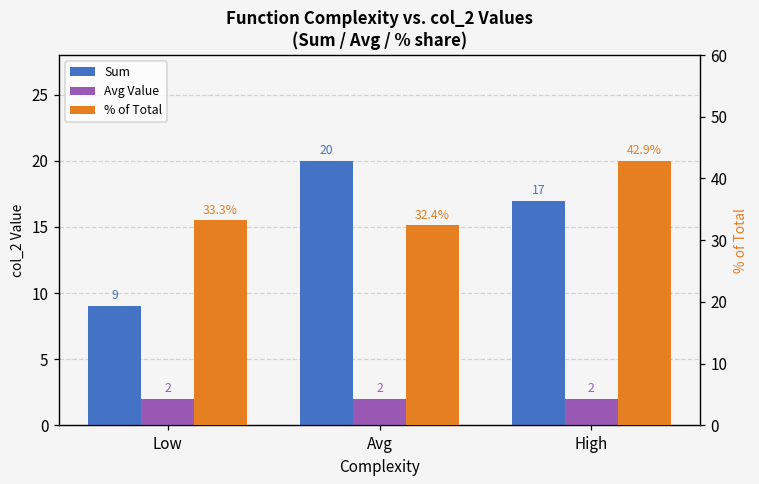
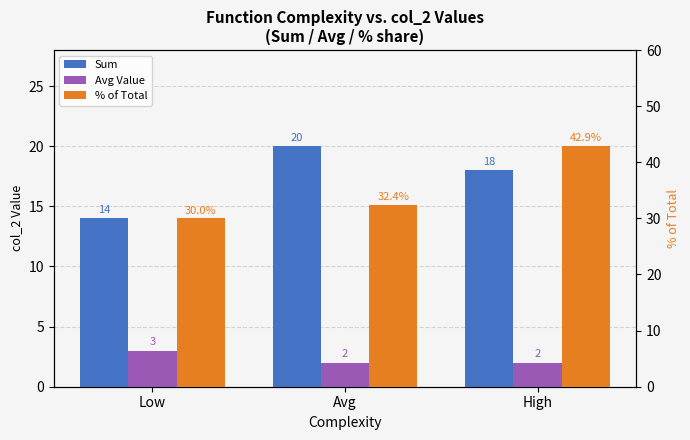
  {
    "Sum": {
-     "Low": "9",
+     "Low": "14",
      "Avg": "20",
-     "High": "17"
+     "High": "18"
    },
    "Avg Value": {
-     "Low": "2",
+     "Low": "3",
      "Avg": "2",
      "High": "2"
    },
    "% of Total": {
-     "Low": "33.3%",
+     "Low": "30.0%",
      "Avg": "32.4%",
      "High": "42.9%"
    }
  }
